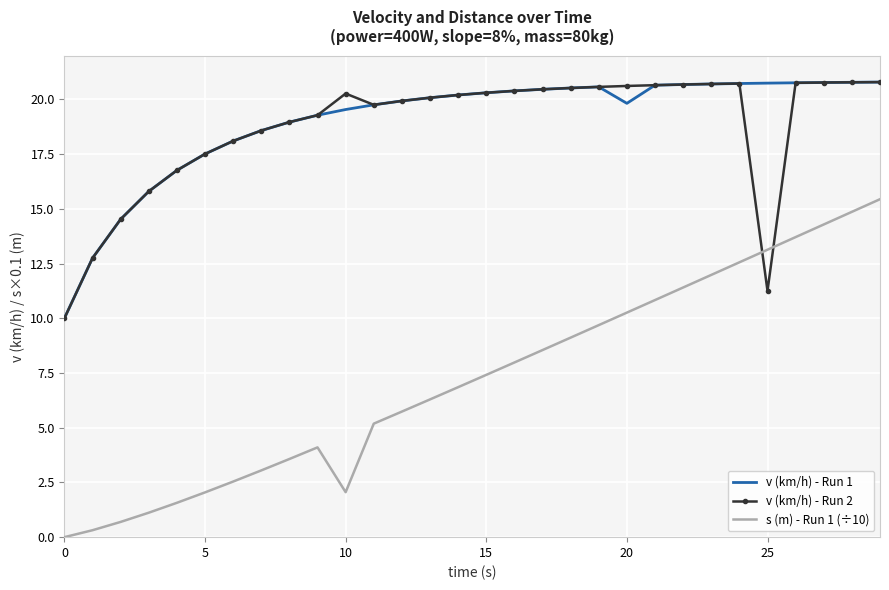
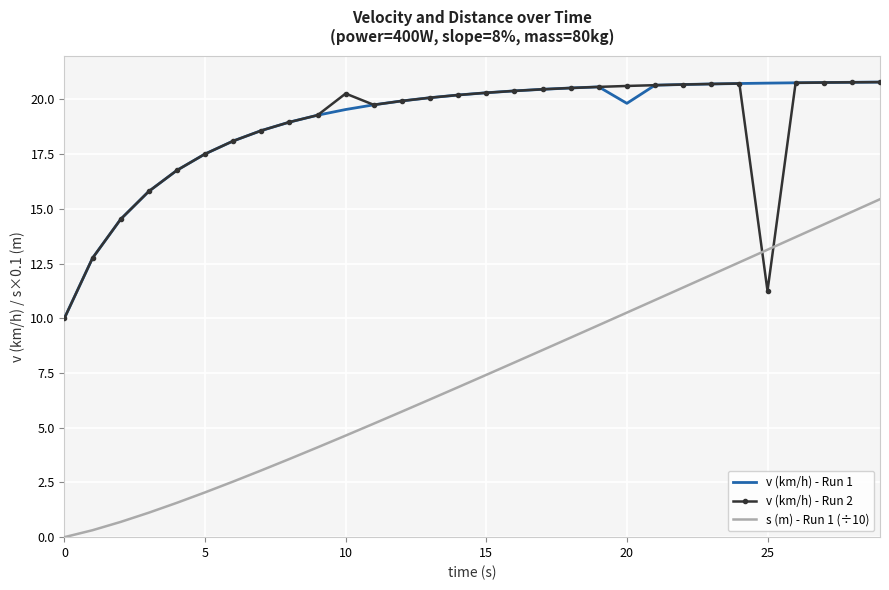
  {
    "v (km/h) - Run 1": {
      "10": 19.5,
      "20": 19.8,
      "25": 20.7
    },
    "v (km/h) - Run 2": {
      "10": 20.3,
      "20": 20.6,
      "25": 11.2
    },
    "s (m) - Run 1 (÷10)": {
      "0": 0.0,
      "5": 2.0,
-     "10": 2.1,
+     "10": 4.6,
      "15": 7.4,
      "20": 10.3,
      "25": 13.1
    }
  }
